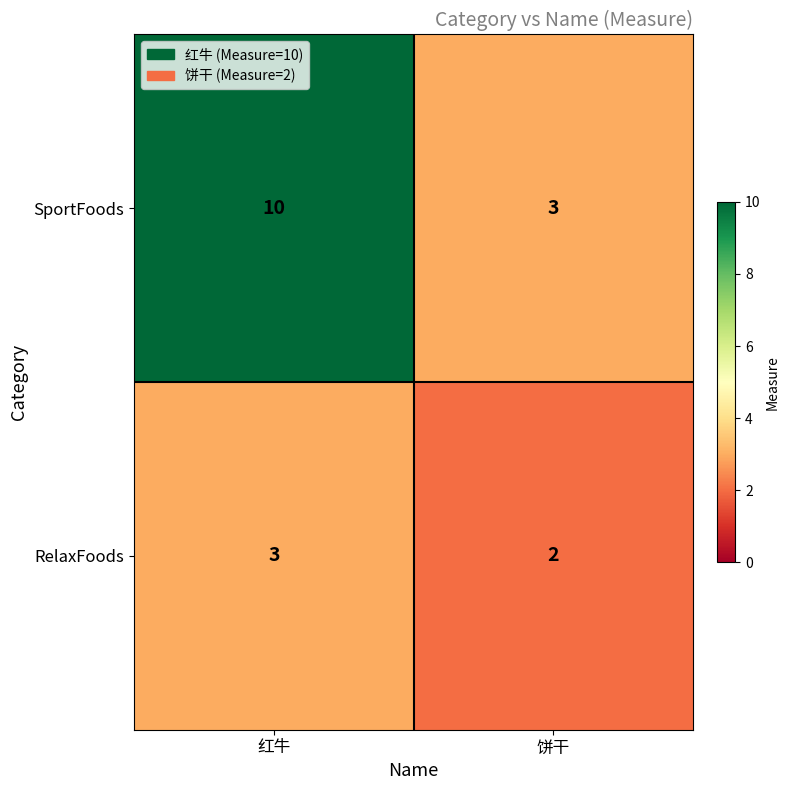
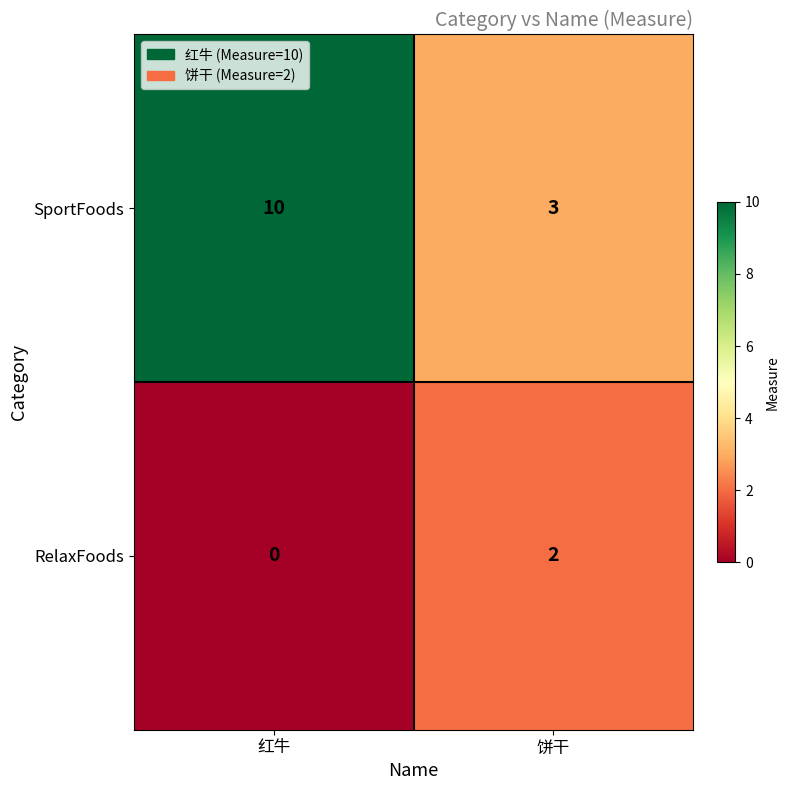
  {
    "SportFoods": {
      "红牛": 10,
      "饼干": 3
    },
    "RelaxFoods": {
-     "红牛": 3,
+     "红牛": 0,
      "饼干": 2
    }
  }
